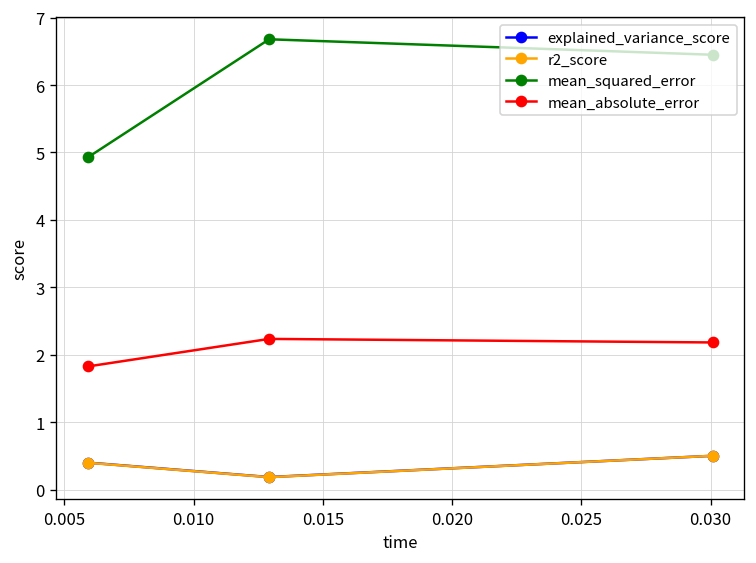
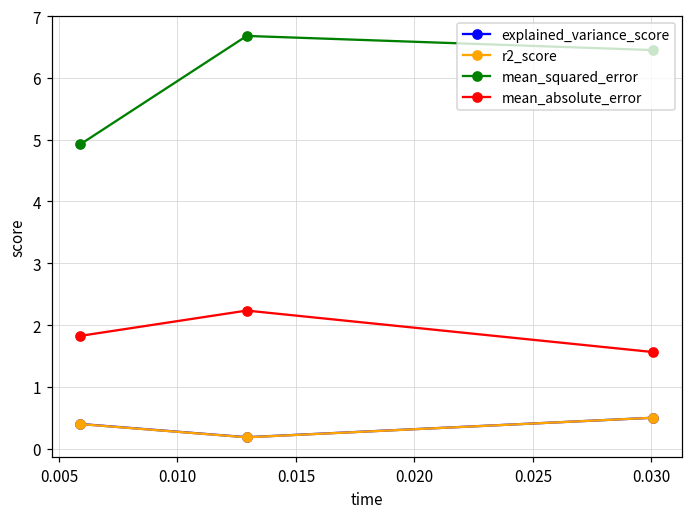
  {
    "r2_score": {
      "0.030": 0.5
    },
    "mean_absolute_error": {
-     "0.030": 2.2
+     "0.030": 1.6
    }
  }
